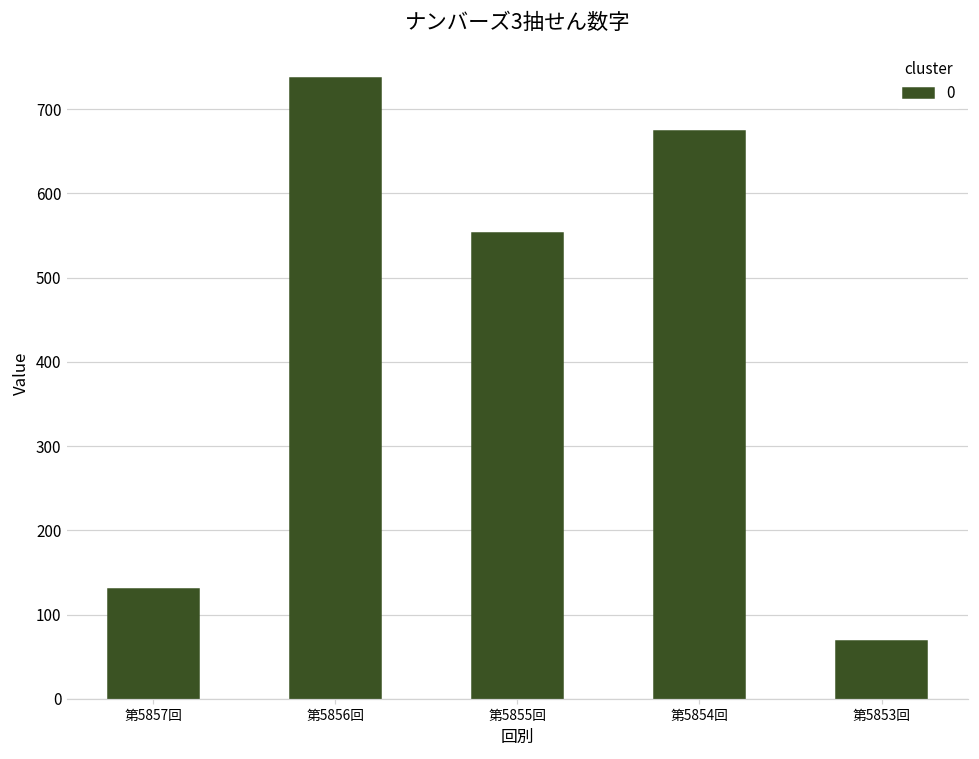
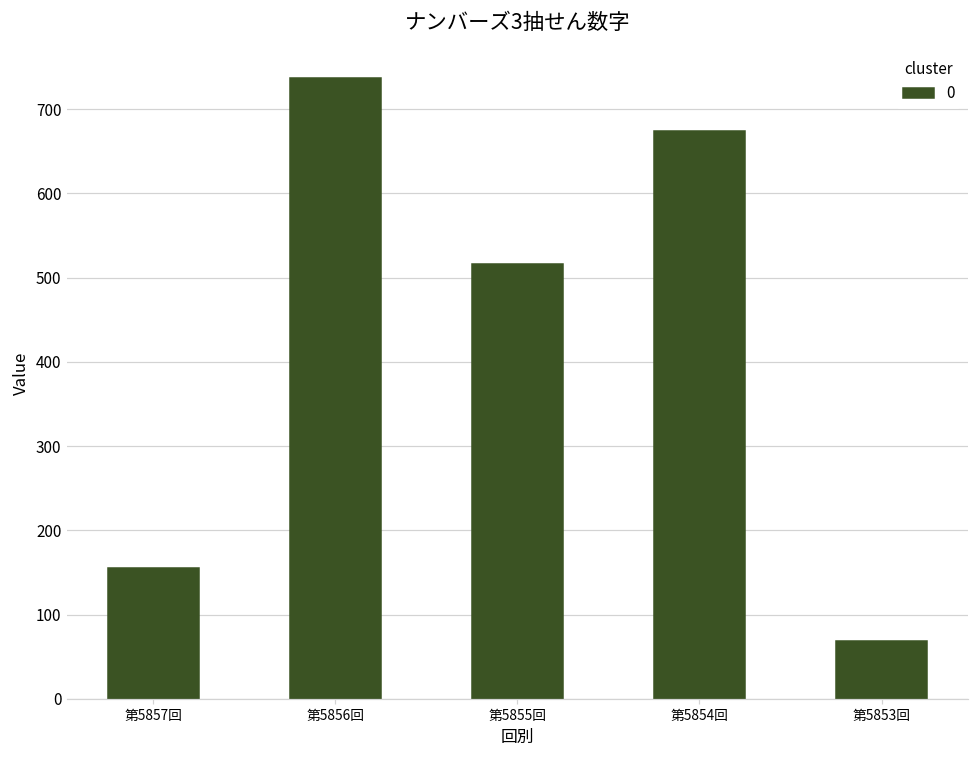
  {
-   "第5857回": 130,
+   "第5857回": 160,
    "第5856回": 740,
-   "第5855回": 550,
+   "第5855回": 520,
    "第5854回": 670,
    "第5853回": 70
  }
